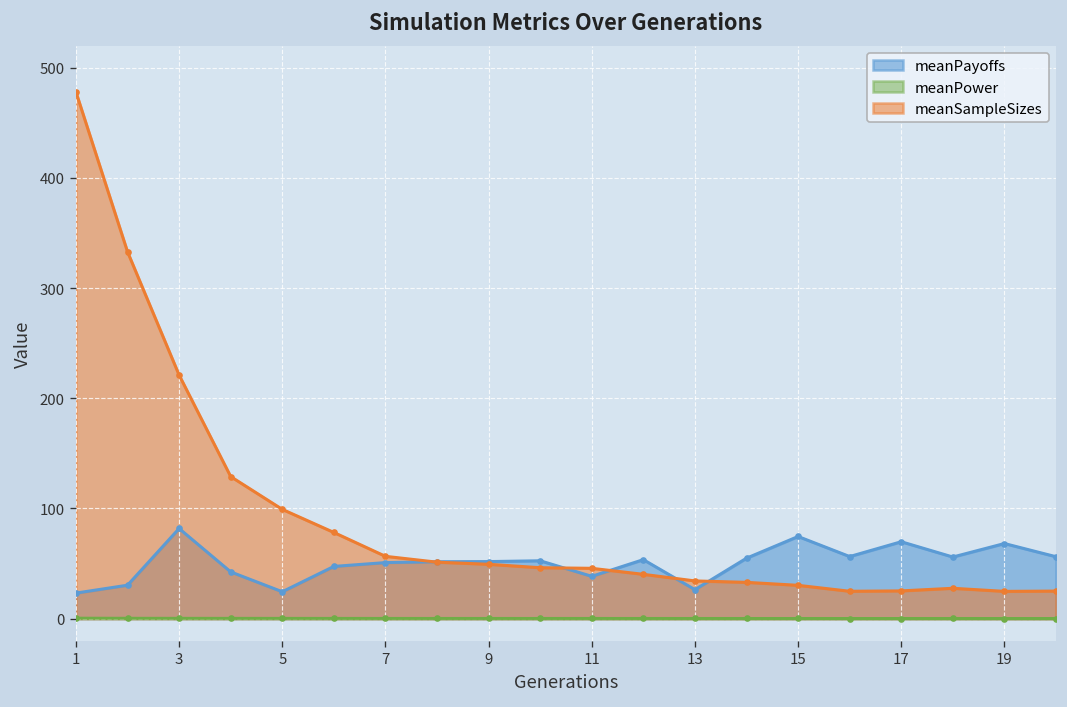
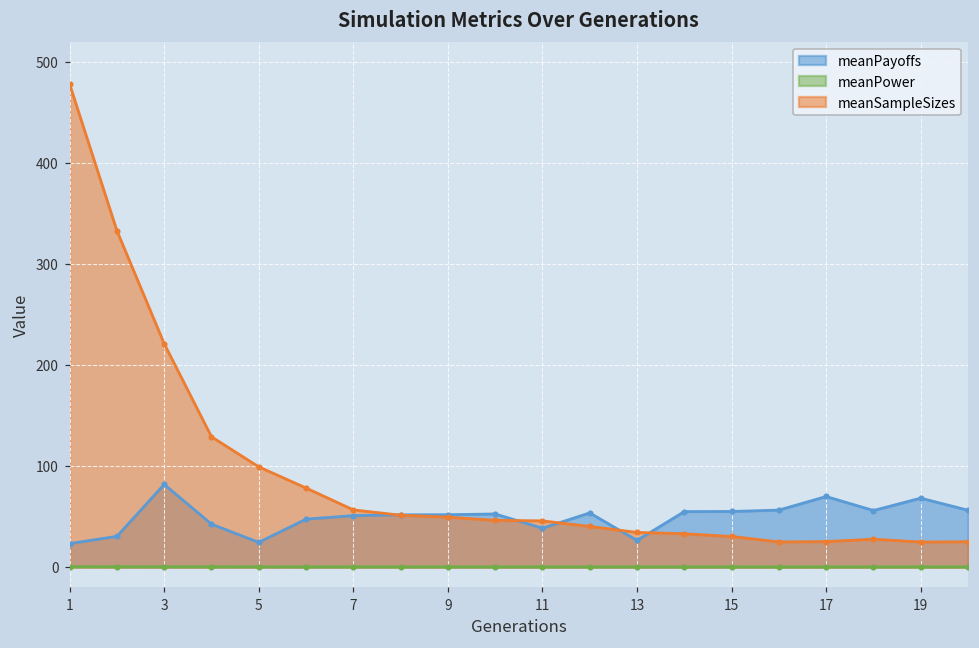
  {
    "meanPayoffs": {
      "1": 20,
      "3": 80,
      "5": 20,
      "7": 50,
      "11": 40,
      "13": 30,
-     "15": 70,
+     "15": 50,
      "17": 70,
      "19": 70
    },
    "meanPower": {
      "1": 0,
      "3": 0,
      "5": 0,
      "7": 0,
      "9": 0,
      "11": 0,
      "13": 0,
      "15": 0,
      "17": 0,
      "19": 0
    },
    "meanSampleSizes": {
      "1": 480,
      "3": 220,
      "5": 100,
      "7": 60,
      "11": 50,
      "13": 30,
      "15": 30,
      "17": 30,
      "19": 20
    }
  }
